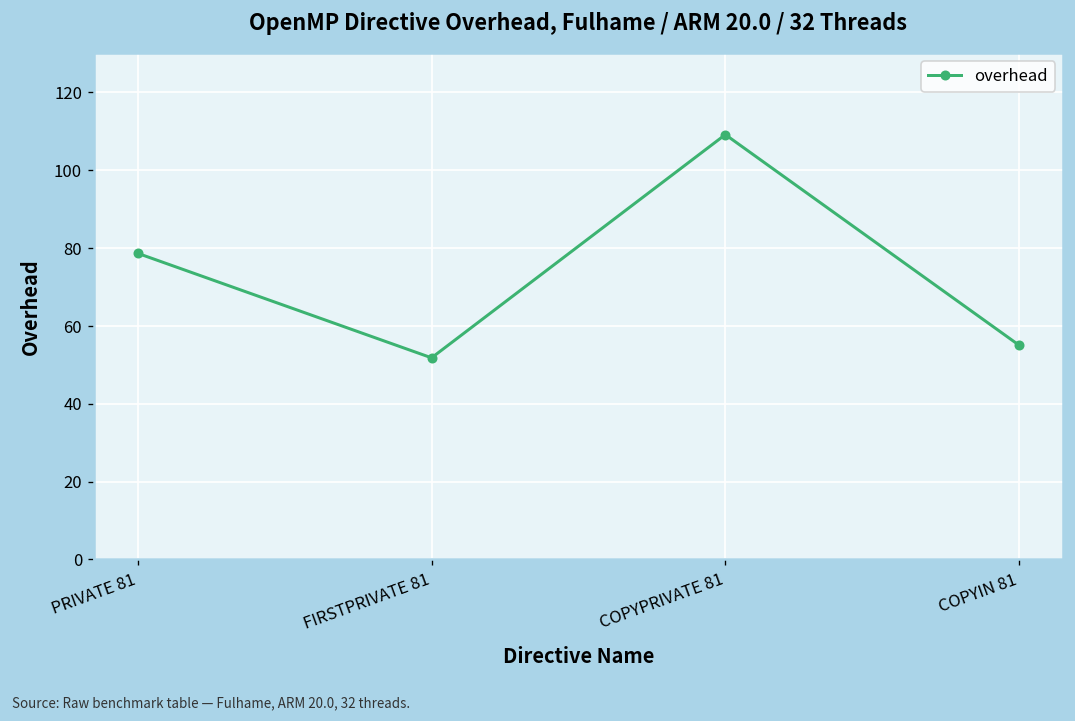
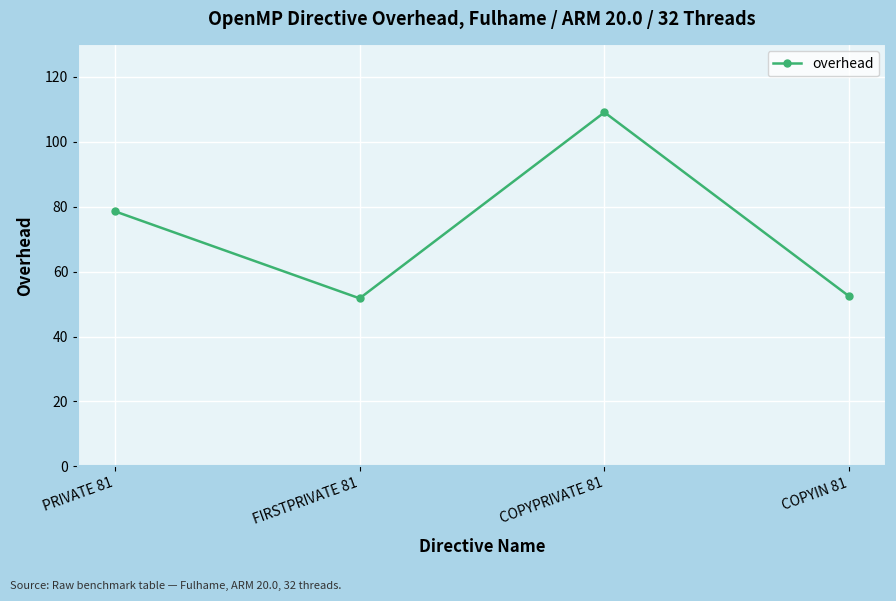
  {
    "PRIVATE 81": 79,
    "FIRSTPRIVATE 81": 52,
    "COPYPRIVATE 81": 109,
-   "COPYIN 81": 55
+   "COPYIN 81": 52
  }
